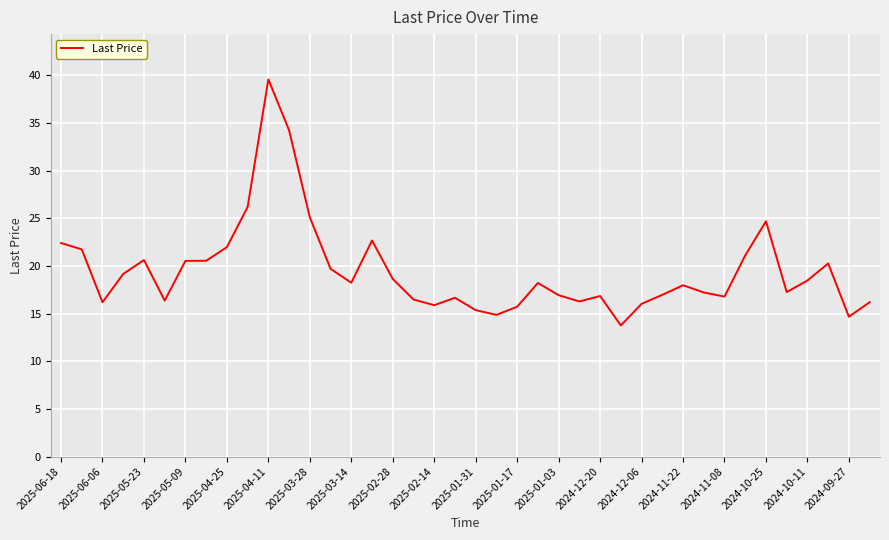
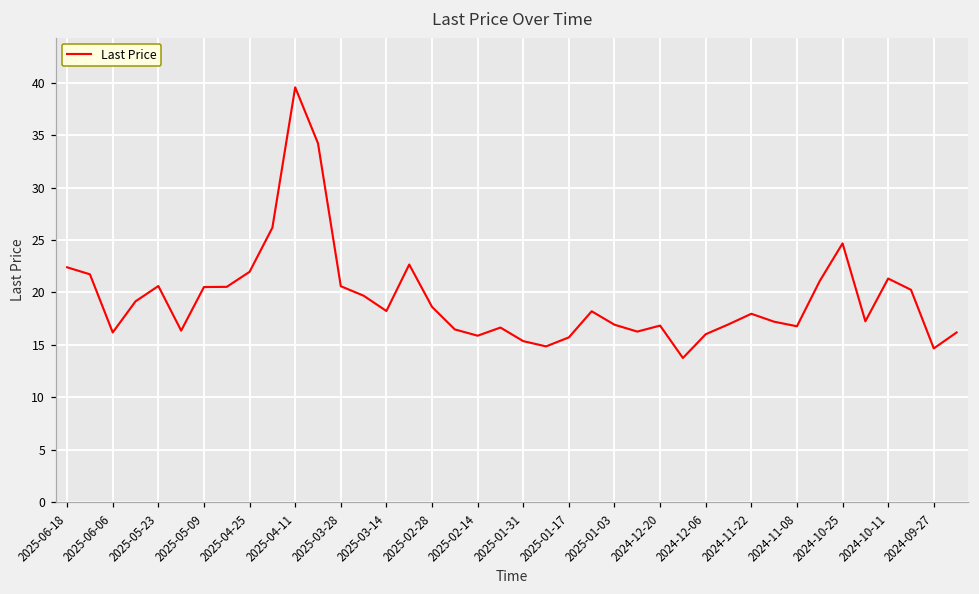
  {
    "2025-06-18": 22,
    "2025-06-06": 16,
    "2025-05-23": 21,
    "2025-05-09": 21,
    "2025-04-25": 22,
    "2025-04-11": 40,
-   "2025-03-28": 25,
+   "2025-03-28": 21,
    "2025-03-14": 18,
    "2025-02-28": 19,
    "2025-02-14": 16,
    "2025-01-31": 15,
    "2025-01-17": 16,
    "2025-01-03": 17,
    "2024-12-20": 17,
    "2024-12-06": 16,
    "2024-11-22": 18,
    "2024-11-08": 17,
    "2024-10-25": 25,
-   "2024-10-11": 18,
+   "2024-10-11": 21,
    "2024-09-27": 15
  }
